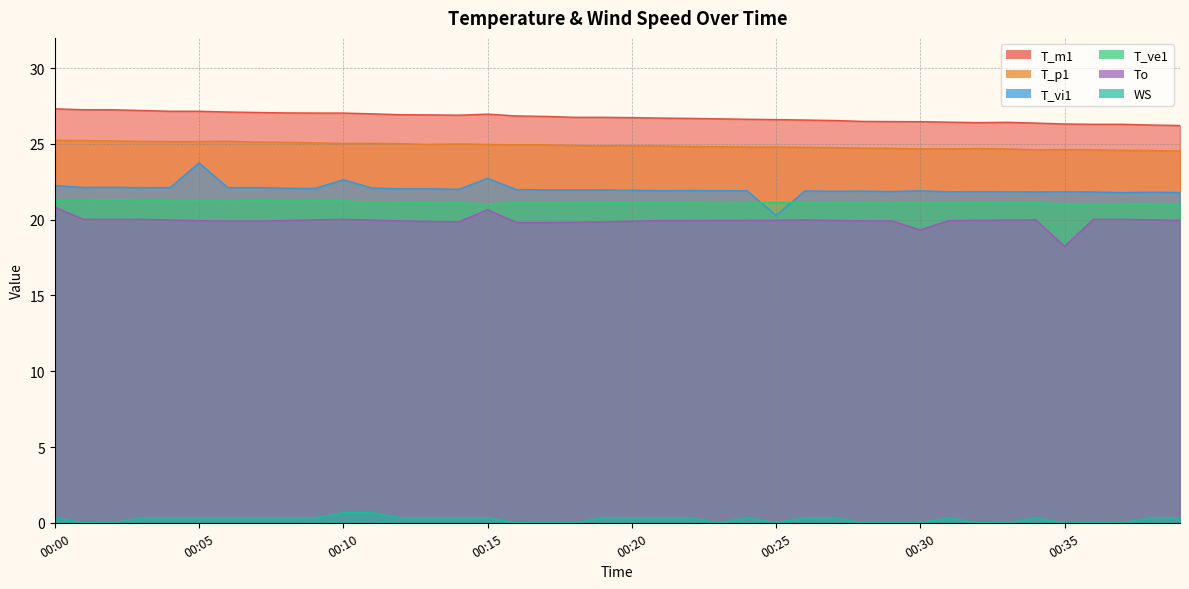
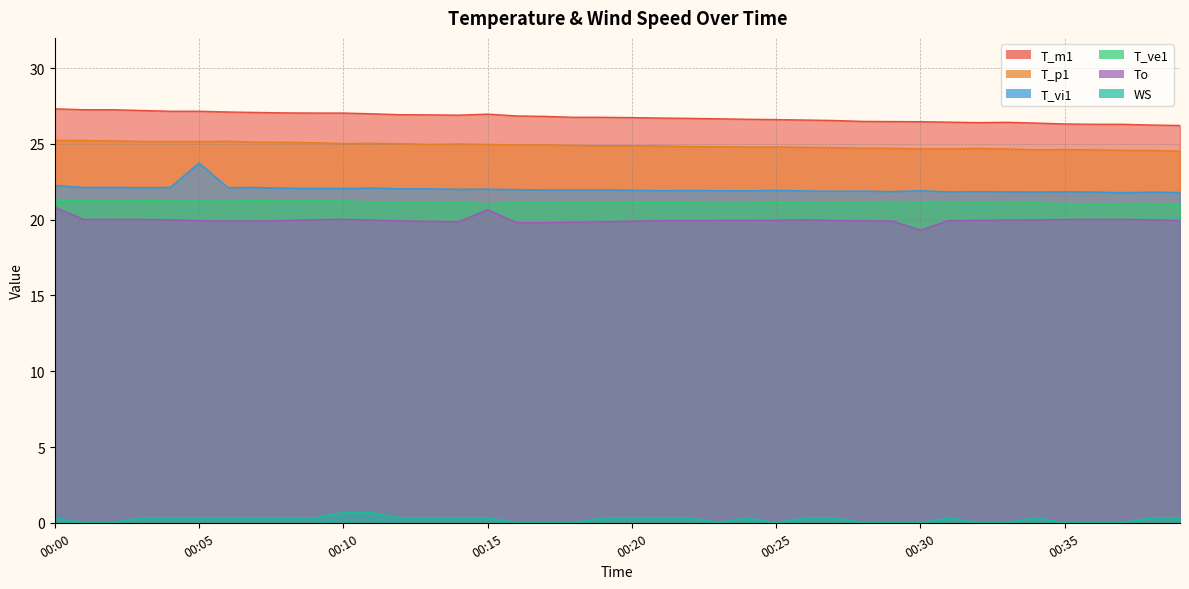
  {
    "T_vi1": {
      "00:00": 22.3,
      "00:05": 23.8,
-     "00:10": 22.6,
-     "00:15": 22.7,
+     "00:10": 22.1,
+     "00:15": 22.0,
      "00:20": 22.0,
-     "00:25": 20.3,
+     "00:25": 21.9,
      "00:30": 21.9,
      "00:35": 21.8
    },
    "To": {
      "00:00": 20.8,
      "00:05": 19.9,
      "00:10": 20.0,
      "00:15": 20.7,
      "00:20": 19.9,
      "00:25": 20.0,
      "00:30": 19.3,
-     "00:35": 18.2
+     "00:35": 20.0
    }
  }
